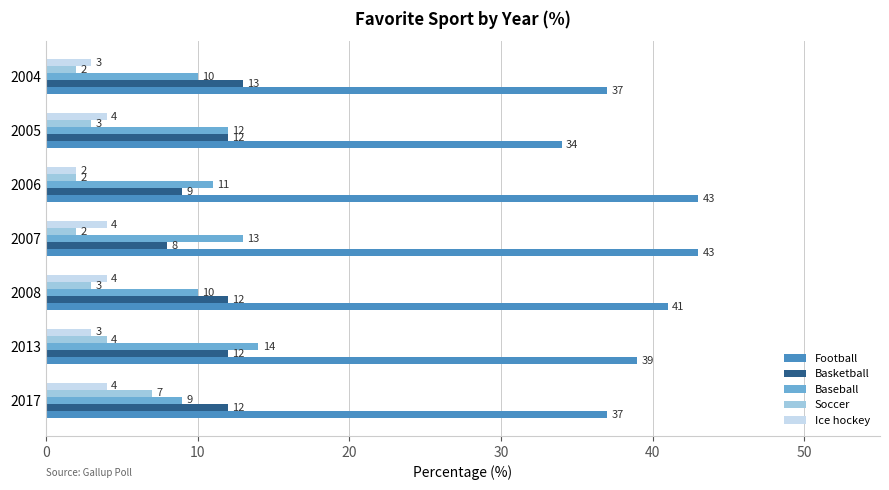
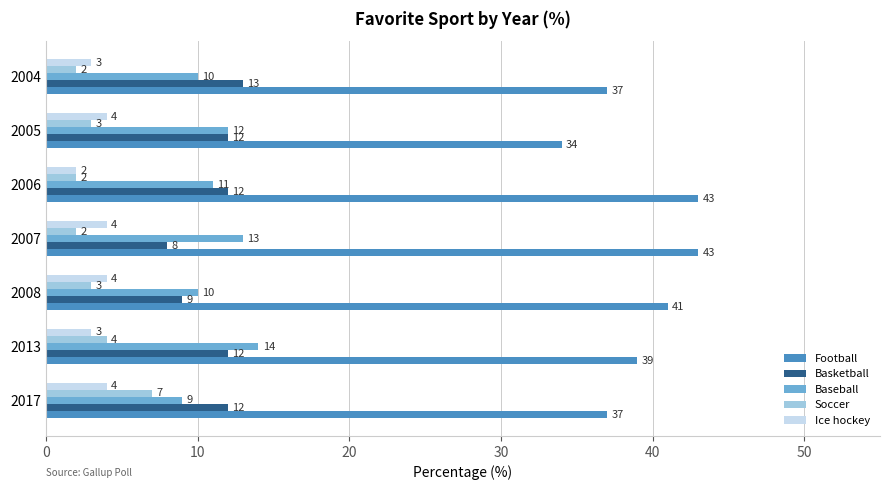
  {
    "Basketball": {
      "2004": 13,
-     "2006": 9,
+     "2006": 12,
      "2007": 8,
-     "2008": 12,
+     "2008": 9,
      "2013": 12,
      "2017": 12
    }
  }
